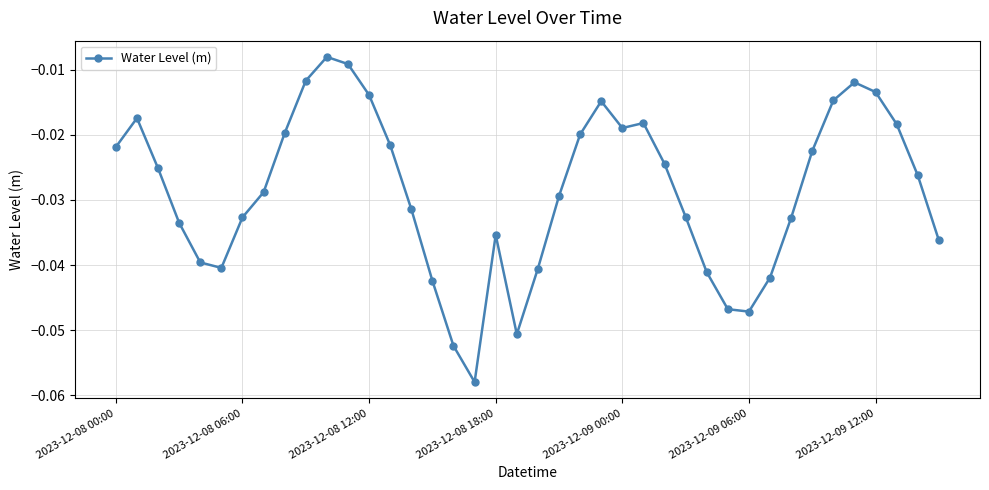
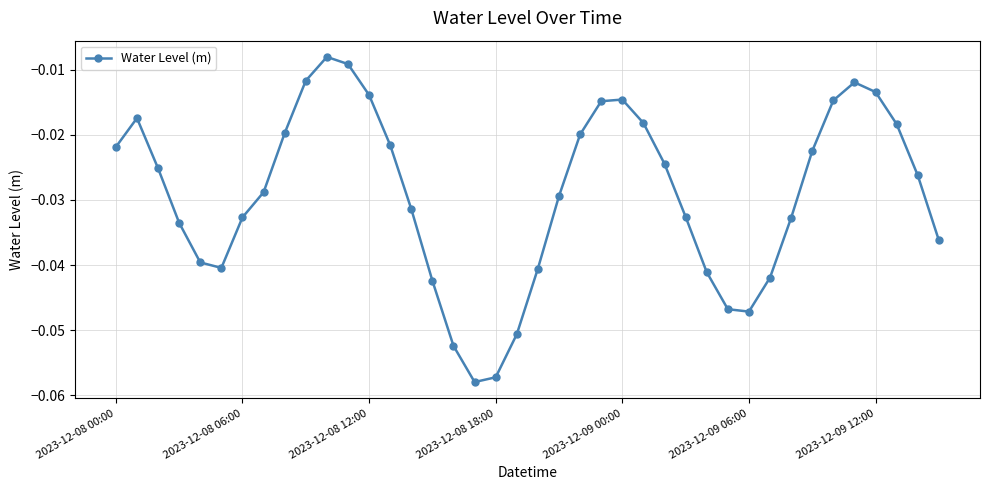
  {
    "2023-12-08 00:00": -0.022,
    "2023-12-08 06:00": -0.033,
    "2023-12-08 12:00": -0.014,
-   "2023-12-08 18:00": -0.035,
-   "2023-12-09 00:00": -0.019,
+   "2023-12-08 18:00": -0.057,
+   "2023-12-09 00:00": -0.015,
    "2023-12-09 06:00": -0.047,
    "2023-12-09 12:00": -0.013
  }
